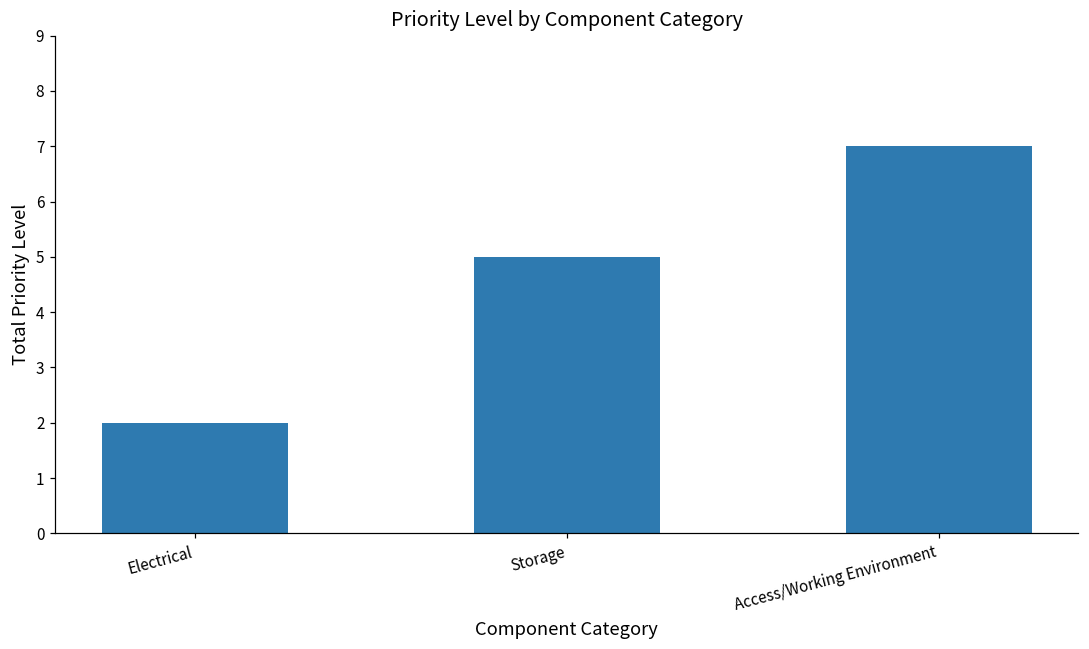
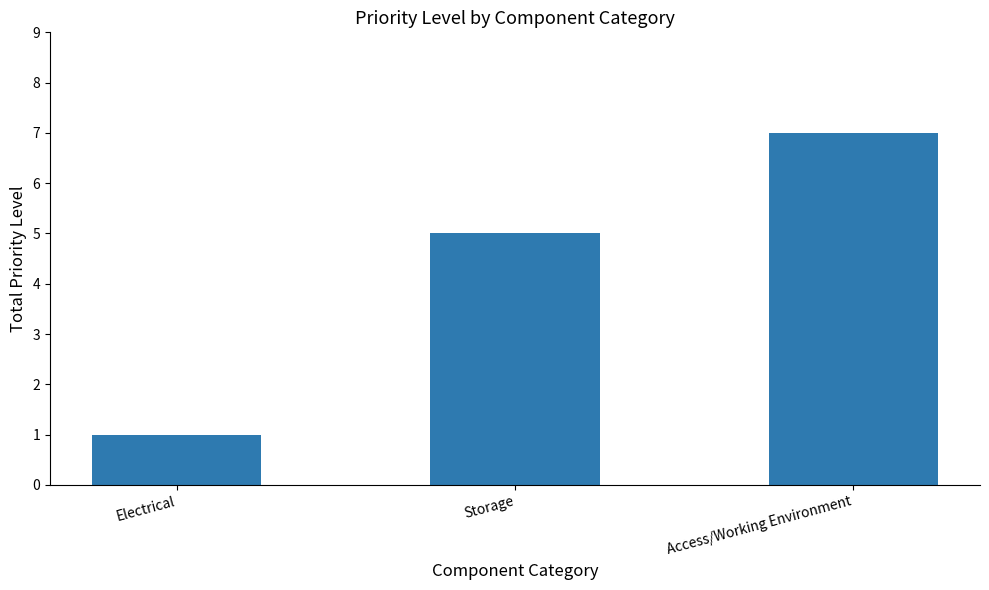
  {
-   "Electrical": 2,
+   "Electrical": 1,
    "Storage": 5,
    "Access/Working Environment": 7
  }
